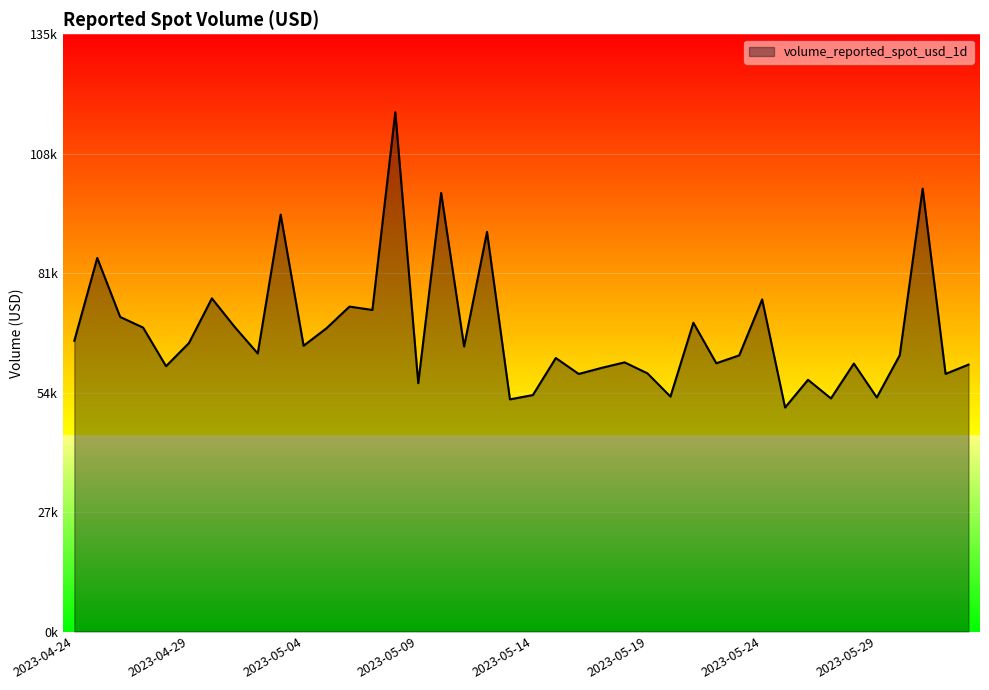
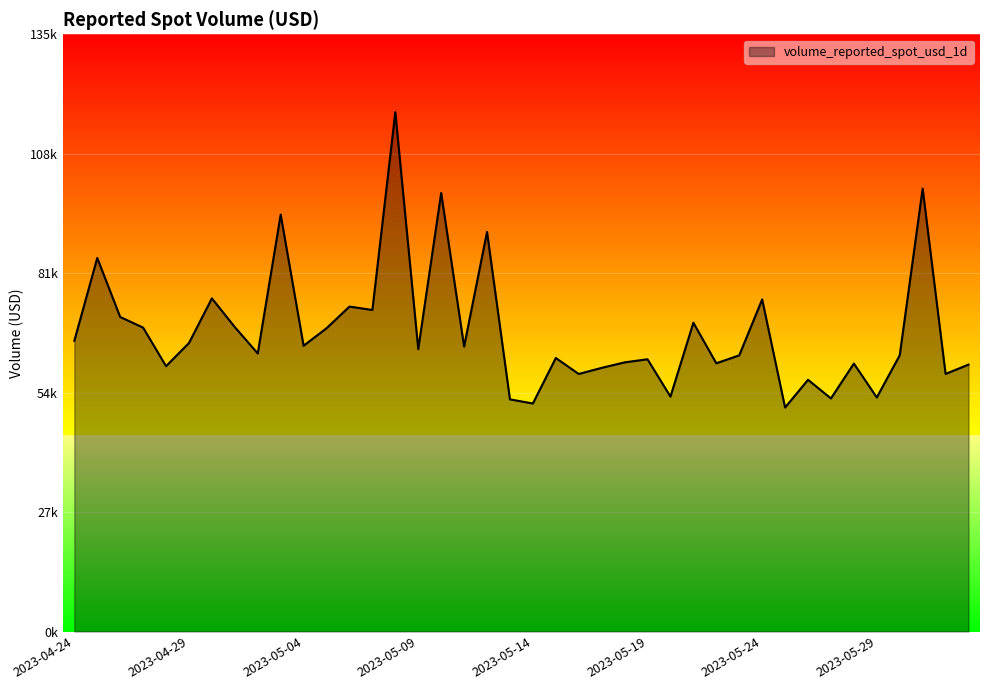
  {
    "2023-04-24": 66000,
    "2023-04-29": 66000,
    "2023-05-04": 65000,
-   "2023-05-09": 56000,
-   "2023-05-14": 54000,
-   "2023-05-19": 59000,
+   "2023-05-09": 64000,
+   "2023-05-14": 52000,
+   "2023-05-19": 62000,
    "2023-05-24": 75000,
    "2023-05-29": 53000
  }
